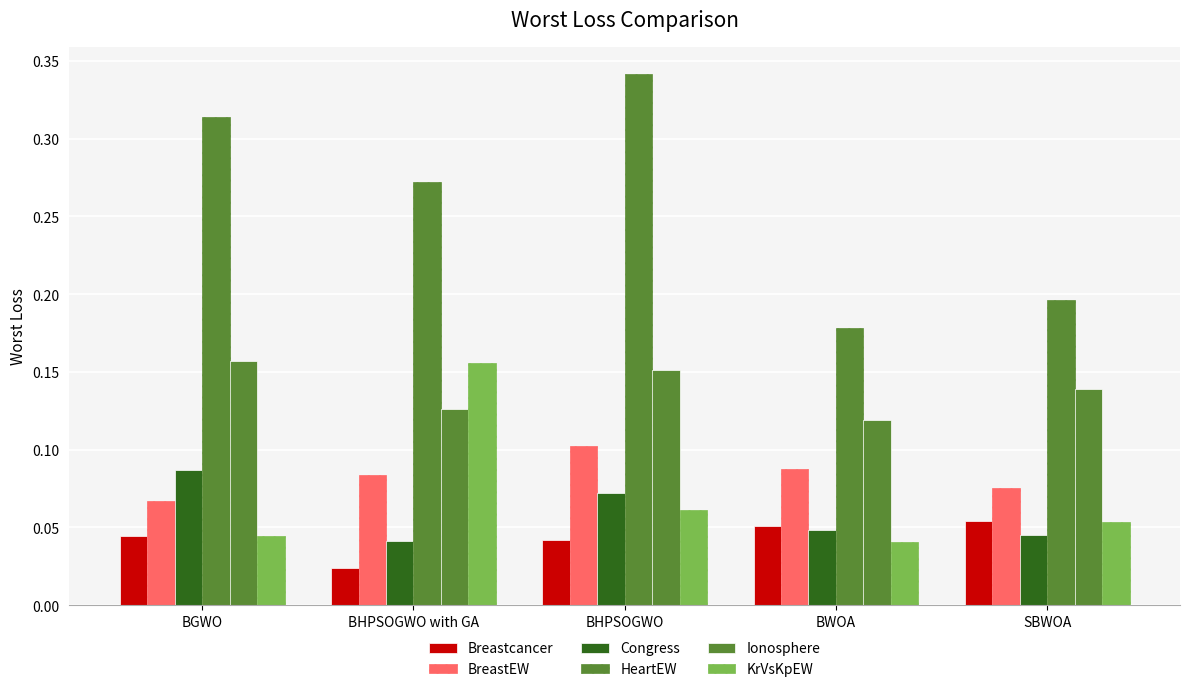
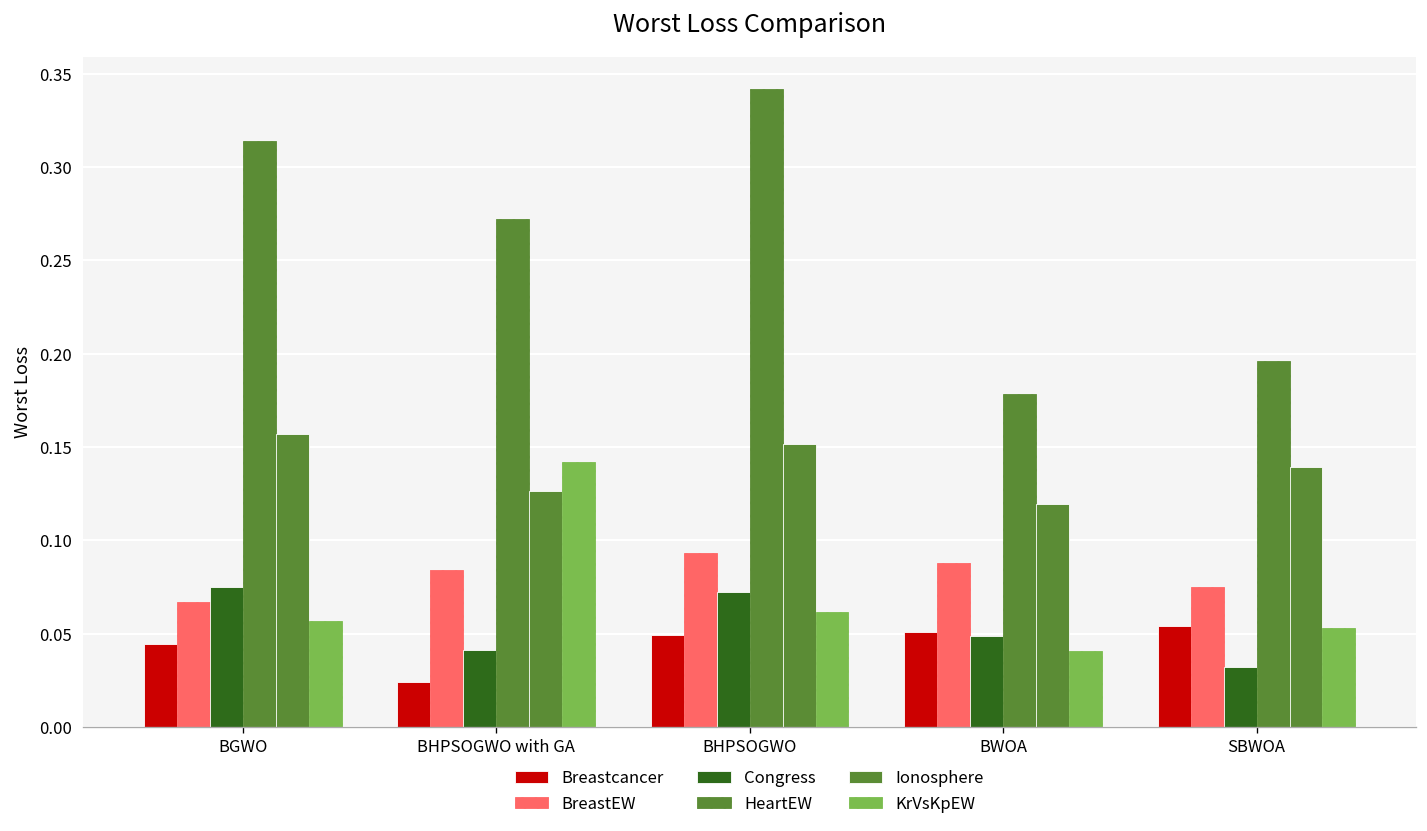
  {
    "Breastcancer": {
      "BGWO": 0.045,
      "BHPSOGWO with GA": 0.024,
-     "BHPSOGWO": 0.042,
+     "BHPSOGWO": 0.049,
      "BWOA": 0.051,
      "SBWOA": 0.054
    },
    "BreastEW": {
      "BGWO": 0.067,
      "BHPSOGWO with GA": 0.084,
-     "BHPSOGWO": 0.103,
+     "BHPSOGWO": 0.093,
      "BWOA": 0.088,
      "SBWOA": 0.075
    },
    "Congress": {
-     "BGWO": 0.087,
+     "BGWO": 0.075,
      "BHPSOGWO with GA": 0.041,
      "BHPSOGWO": 0.072,
      "BWOA": 0.049,
-     "SBWOA": 0.045
+     "SBWOA": 0.032
    },
    "KrVsKpEW": {
-     "BGWO": 0.044,
-     "BHPSOGWO with GA": 0.155,
+     "BGWO": 0.057,
+     "BHPSOGWO with GA": 0.142,
      "BHPSOGWO": 0.062,
      "BWOA": 0.041,
      "SBWOA": 0.053
    }
  }
